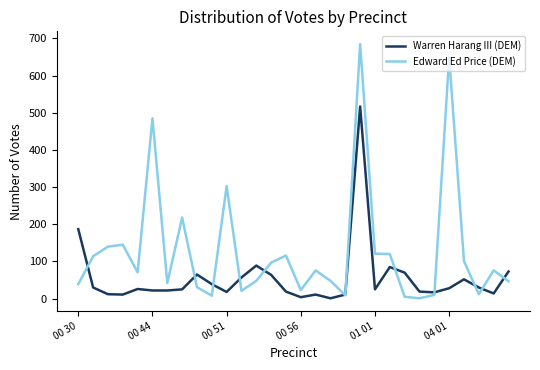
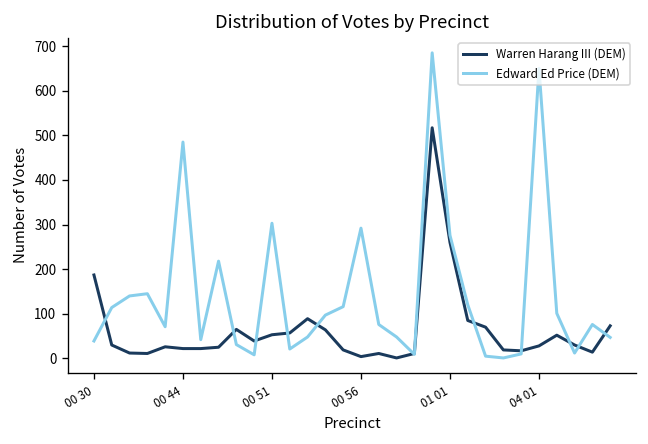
  {
    "Warren Harang III (DEM)": {
      "00 30": 190,
      "00 44": 20,
-     "00 51": 20,
+     "00 51": 50,
      "00 56": 0,
-     "01 01": 30,
+     "01 01": 260,
      "04 01": 30
    },
    "Edward Ed Price (DEM)": {
      "00 30": 40,
      "00 44": 490,
      "00 51": 300,
-     "00 56": 20,
-     "01 01": 120
+     "00 56": 290,
+     "01 01": 280
    }
  }
